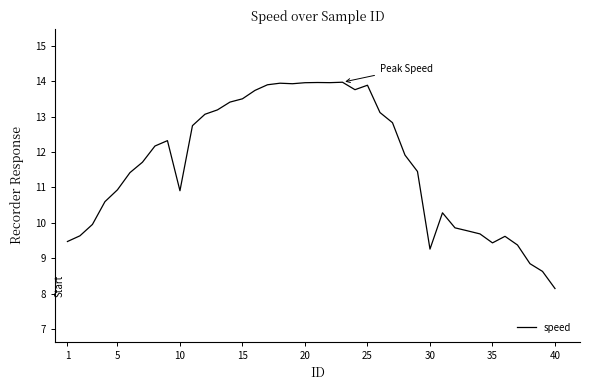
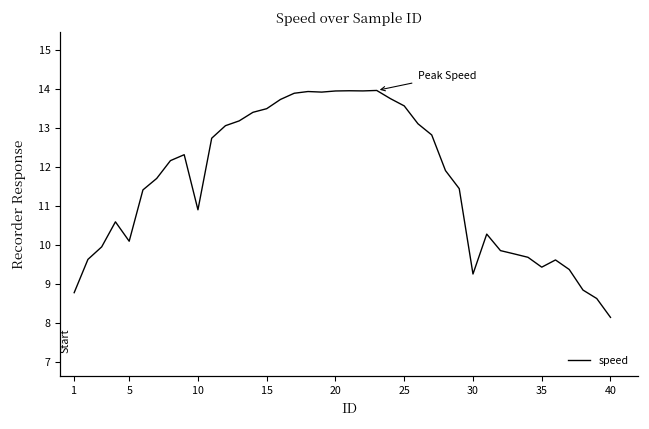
  {
-   "1": 9.5,
-   "5": 10.9,
+   "1": 8.8,
+   "5": 10.1,
    "10": 10.9,
    "15": 13.5,
    "20": 14.0,
-   "25": 13.9,
+   "25": 13.6,
    "30": 9.3,
    "35": 9.4,
    "40": 8.1
  }
